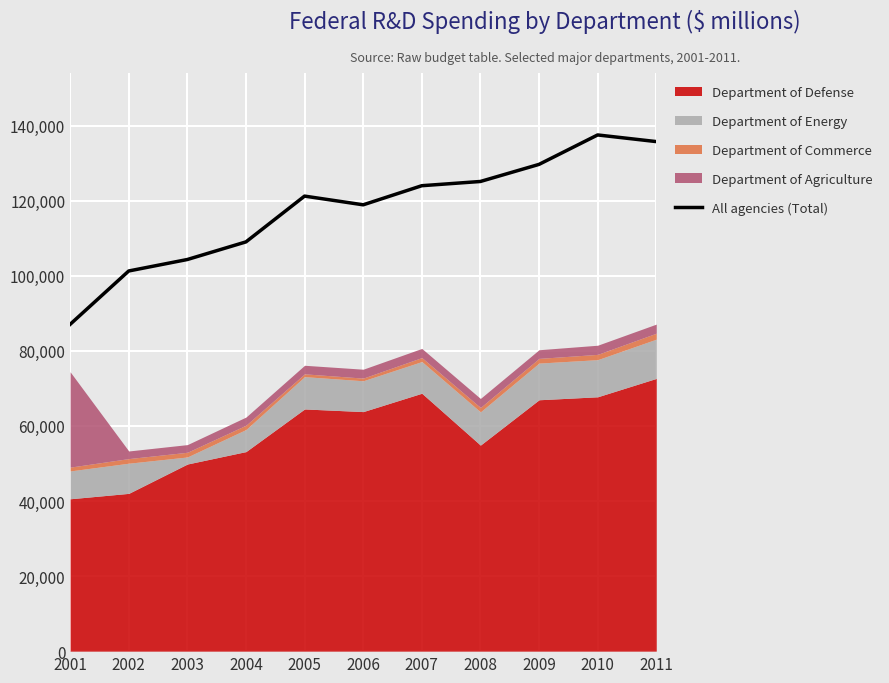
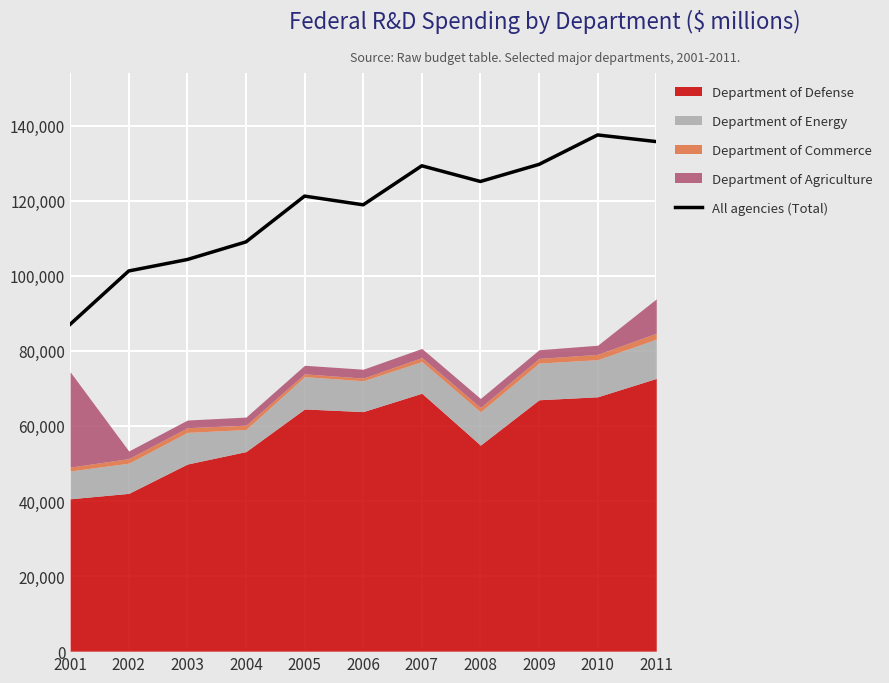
  {
    "All agencies (Total)": {
      "2001": "87,000",
      "2002": "101,000",
      "2003": "104,000",
      "2004": "109,000",
      "2005": "121,000",
      "2006": "119,000",
-     "2007": "124,000",
+     "2007": "129,000",
      "2008": "125,000",
      "2009": "130,000",
      "2010": "138,000",
      "2011": "136,000"
    },
    "Department of Defense": {
      "2001": "41,000",
      "2002": "42,000",
      "2003": "50,000",
      "2004": "53,000",
      "2005": "65,000",
      "2006": "64,000",
      "2007": "69,000",
      "2008": "55,000",
      "2009": "67,000",
      "2010": "68,000",
      "2011": "73,000"
    },
    "Department of Energy": {
      "2001": "7,000",
      "2002": "8,000",
-     "2003": "2,000",
+     "2003": "8,000",
      "2004": "6,000",
      "2005": "9,000",
      "2006": "8,000",
      "2007": "8,000",
      "2008": "9,000",
      "2009": "10,000",
      "2010": "10,000",
      "2011": "10,000"
    },
    "Department of Commerce": {
      "2001": "1,000",
      "2002": "1,000",
      "2003": "1,000",
      "2004": "1,000",
      "2005": "1,000",
      "2006": "1,000",
      "2007": "1,000",
      "2008": "1,000",
      "2009": "1,000",
      "2010": "1,000",
      "2011": "2,000"
    },
    "Department of Agriculture": {
      "2001": "25,000",
      "2002": "2,000",
      "2003": "2,000",
      "2004": "2,000",
      "2005": "2,000",
      "2006": "2,000",
      "2007": "2,000",
      "2008": "2,000",
      "2009": "2,000",
      "2010": "2,000",
-     "2011": "2,000"
+     "2011": "9,000"
    }
  }
